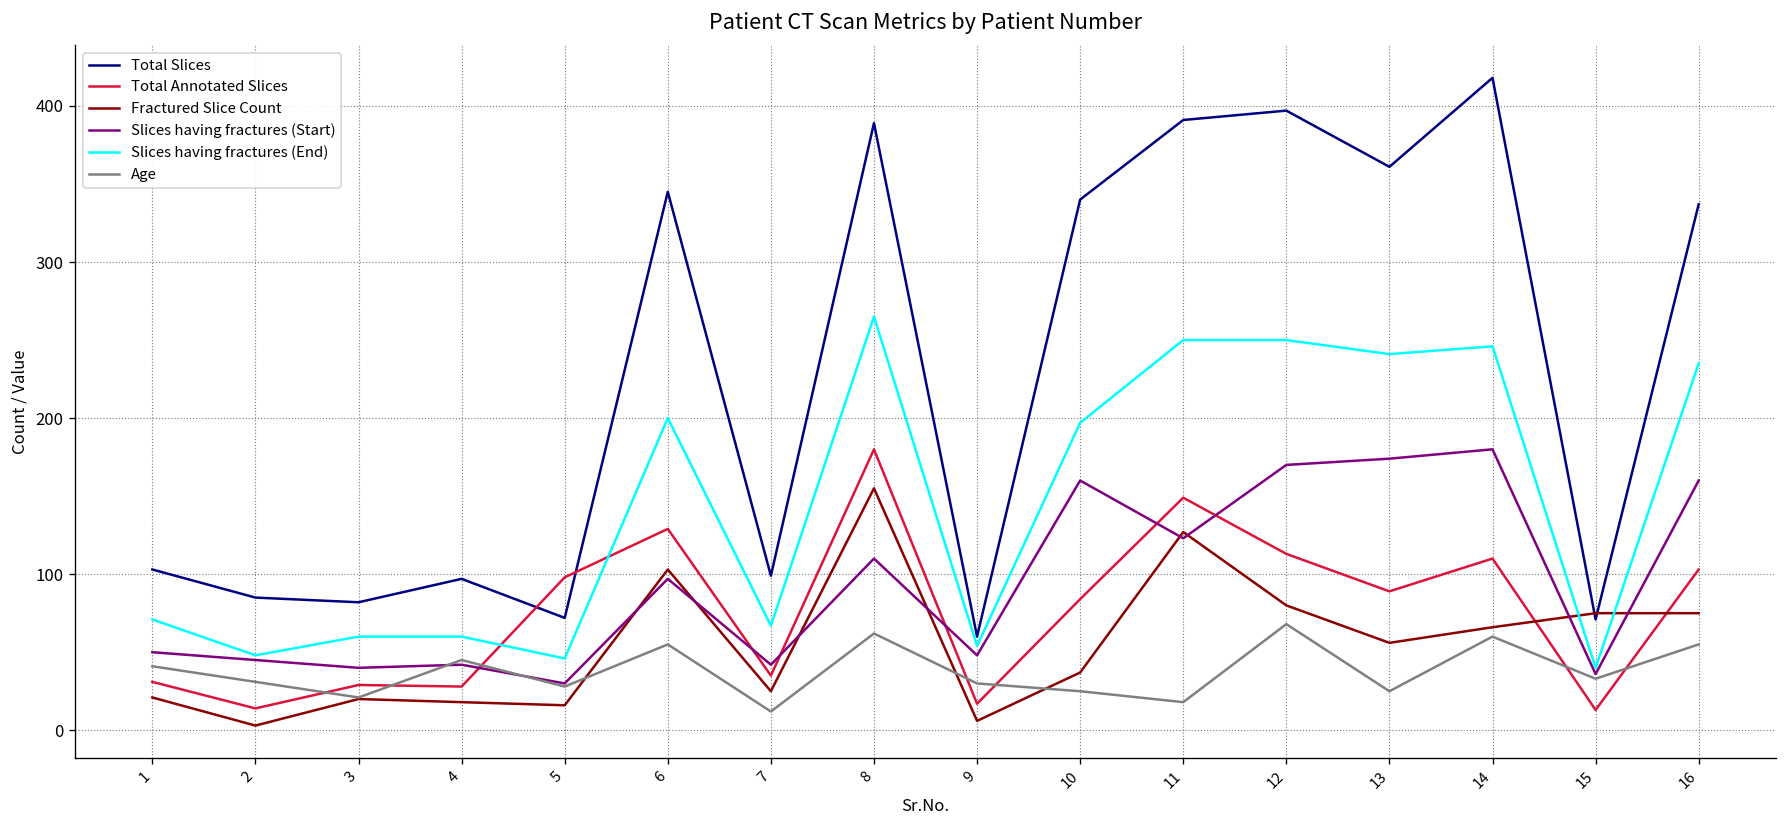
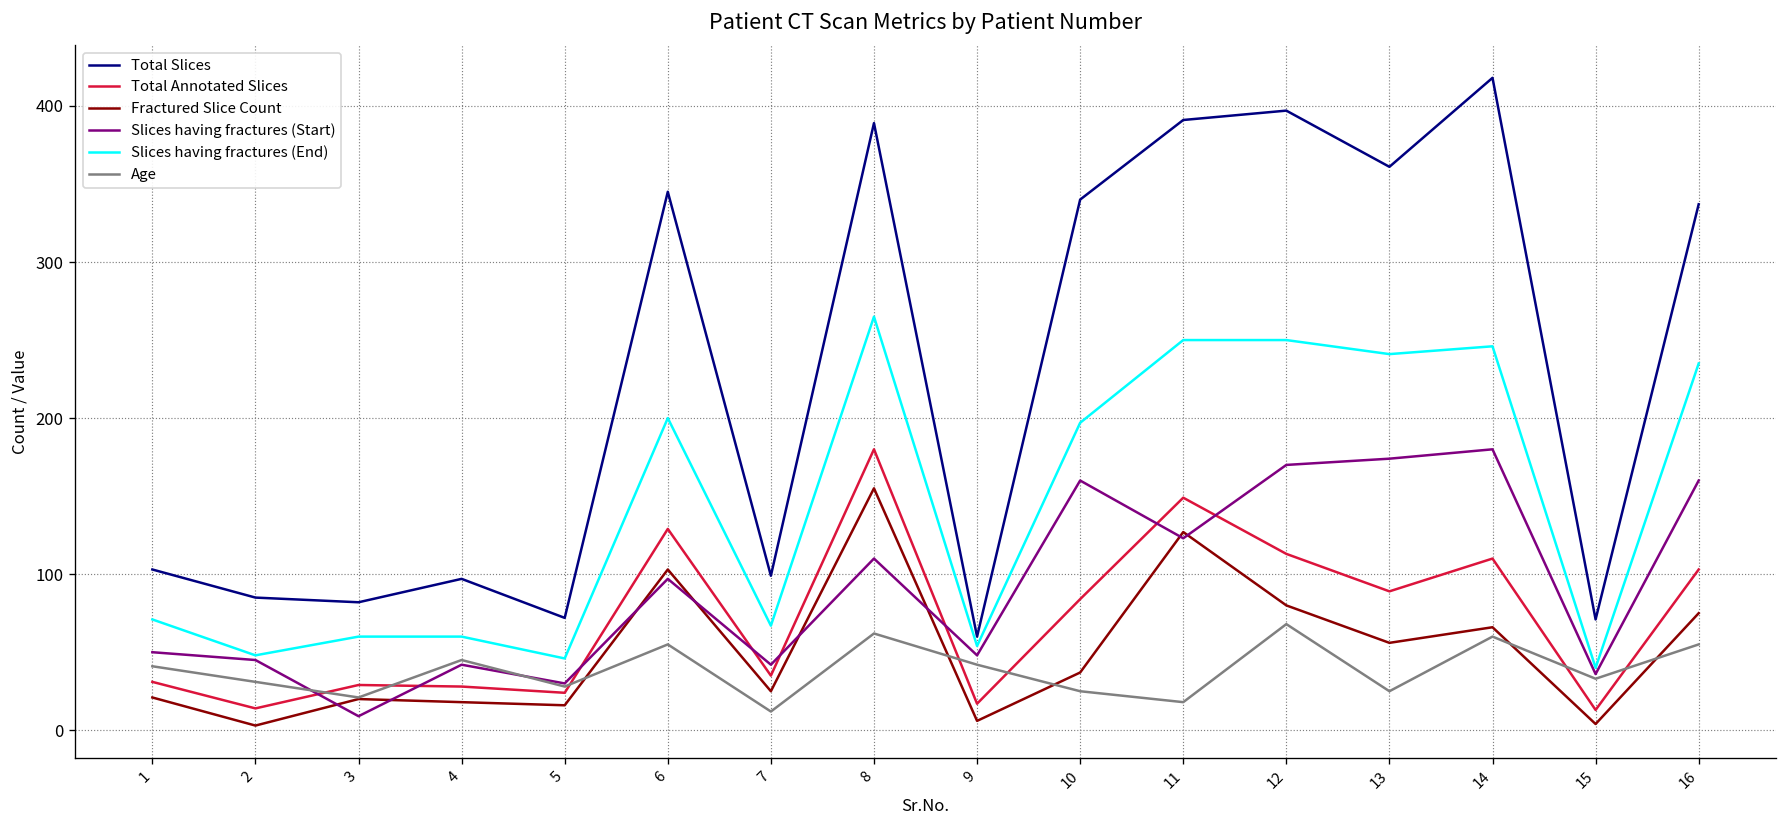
  {
    "Total Slices": {
      "1": 103,
      "2": 85,
      "3": 82,
      "4": 97,
      "5": 72,
      "6": 345,
      "7": 99,
      "8": 389,
      "9": 60,
      "10": 340,
      "11": 391,
      "12": 397,
      "13": 361,
      "14": 418,
      "15": 71,
      "16": 337
    },
    "Total Annotated Slices": {
      "1": 31,
      "2": 14,
      "3": 29,
      "4": 28,
-     "5": 98,
+     "5": 24,
      "6": 129,
      "7": 35,
      "8": 180,
      "9": 17,
      "10": 84,
      "11": 149,
      "12": 113,
      "13": 89,
      "14": 110,
      "15": 13,
      "16": 103
    },
    "Fractured Slice Count": {
      "1": 21,
      "2": 3,
      "4": 18,
      "5": 16,
      "6": 103,
      "7": 25,
      "8": 155,
      "9": 6,
      "10": 37,
      "11": 127,
      "12": 80,
      "13": 56,
      "14": 66,
-     "15": 75,
+     "15": 4,
      "16": 75
    },
    "Slices having fractures (Start)": {
      "1": 50,
      "2": 45,
-     "3": 40,
+     "3": 9,
      "4": 42,
      "5": 30,
      "6": 97,
      "7": 42,
      "8": 110,
      "9": 48,
      "10": 160,
      "11": 123,
      "12": 170,
      "13": 174,
      "14": 180,
      "15": 36,
      "16": 160
    },
    "Slices having fractures (End)": {
      "1": 71,
      "2": 48,
      "3": 60,
      "4": 60,
      "5": 46,
      "6": 200,
      "7": 67,
      "8": 265,
      "9": 54,
      "10": 197,
      "11": 250,
      "12": 250,
      "13": 241,
      "14": 246,
      "15": 40,
      "16": 235
    },
    "Age": {
      "1": 41,
      "2": 31,
      "4": 45,
      "5": 28,
      "6": 55,
      "7": 12,
      "8": 62,
-     "9": 30,
+     "9": 42,
      "10": 25,
      "11": 18,
      "12": 68,
      "13": 25,
      "14": 60,
      "15": 33,
      "16": 55
    }
  }
